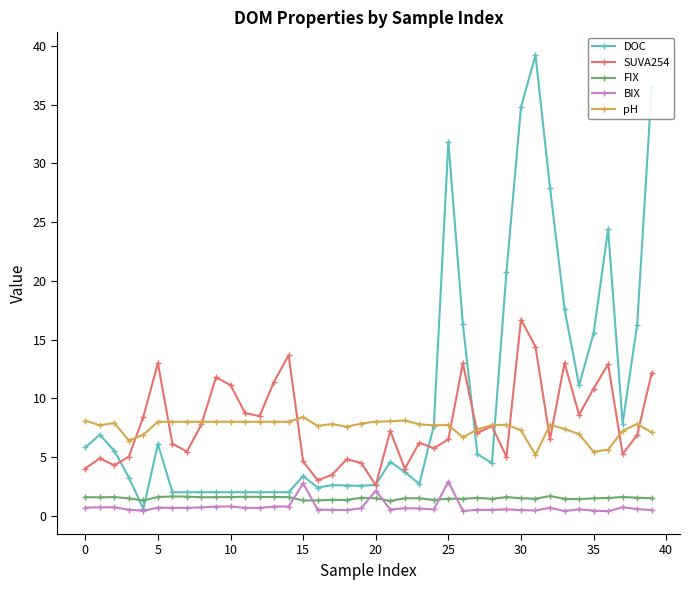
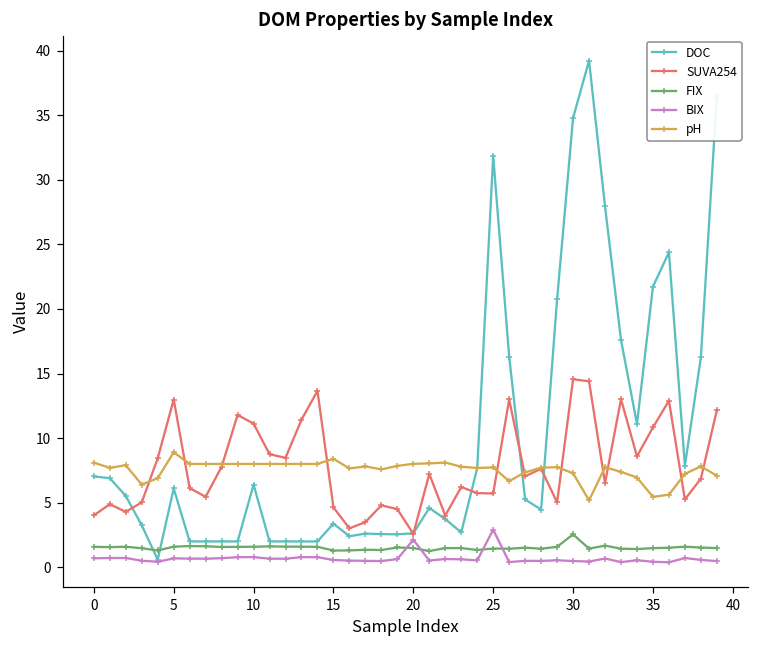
  {
    "DOC": {
-     "0": 5.8,
+     "0": 7.0,
      "5": 6.1,
-     "10": 2.0,
+     "10": 6.4,
      "15": 3.4,
      "25": 31.8,
      "30": 34.8,
-     "35": 15.5
+     "35": 21.7
    },
    "SUVA254": {
      "0": 4.0,
      "5": 13.0,
      "10": 11.1,
      "15": 4.6,
-     "25": 6.5,
-     "30": 16.7,
+     "25": 5.7,
+     "30": 14.6,
      "35": 10.8
    },
    "FIX": {
      "0": 1.6,
      "5": 1.6,
      "10": 1.6,
      "15": 1.3,
      "20": 1.5,
      "25": 1.5,
-     "30": 1.5,
+     "30": 2.5,
      "35": 1.5
    },
    "BIX": {
      "0": 0.7,
      "5": 0.7,
      "10": 0.8,
-     "15": 2.8,
+     "15": 0.6,
      "20": 2.1,
      "25": 2.9,
      "30": 0.5,
      "35": 0.4
    },
    "pH": {
      "0": 8.1,
-     "5": 8.0,
+     "5": 8.9,
      "10": 8.0,
      "15": 8.4,
      "20": 8.0,
      "25": 7.7,
      "30": 7.3,
      "35": 5.5
    }
  }
